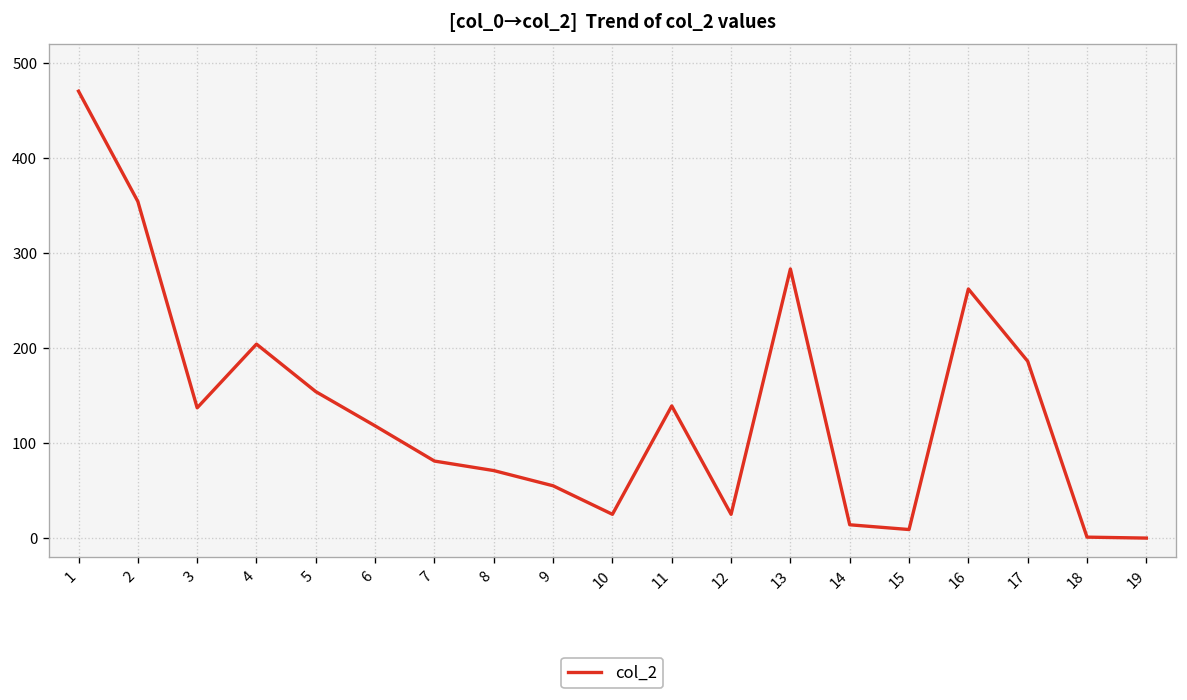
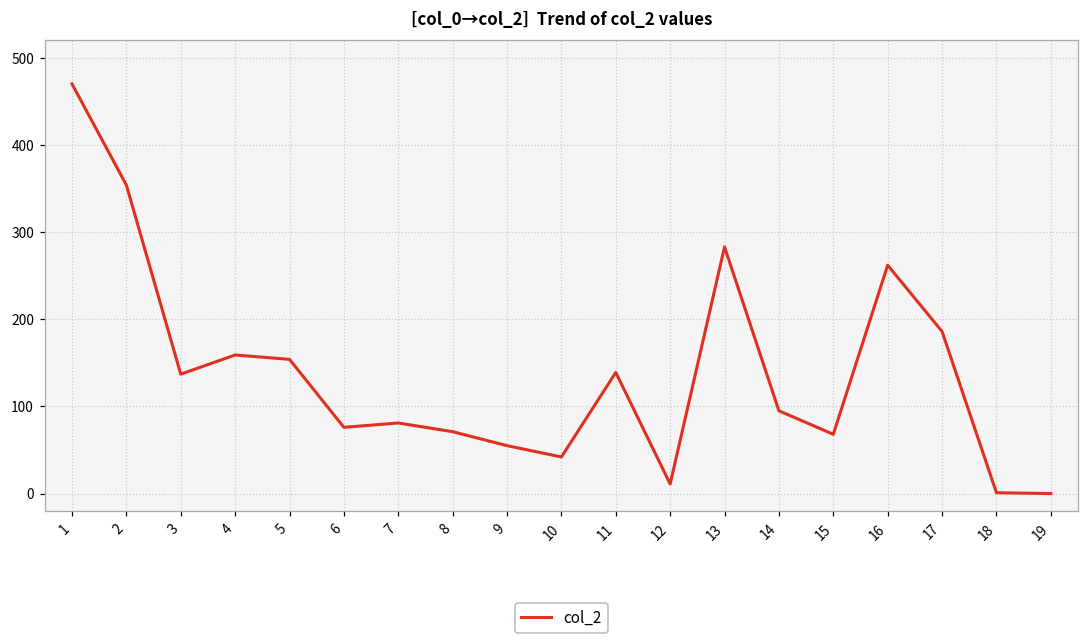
  {
    "1": 470,
    "2": 350,
    "3": 140,
-   "4": 200,
+   "4": 160,
    "5": 150,
-   "6": 120,
+   "6": 80,
    "7": 80,
    "8": 70,
    "9": 60,
-   "10": 30,
+   "10": 40,
    "11": 140,
-   "12": 30,
+   "12": 10,
    "13": 280,
-   "14": 10,
-   "15": 10,
+   "14": 100,
+   "15": 70,
    "16": 260,
    "17": 190,
    "18": 0,
    "19": 0
  }
